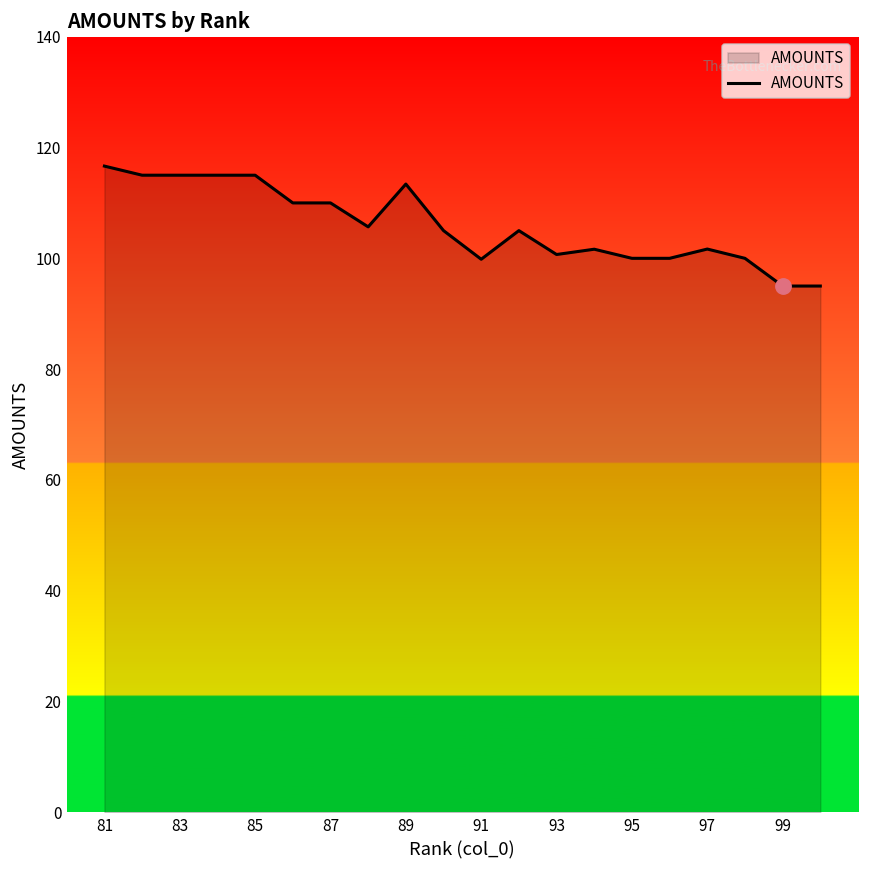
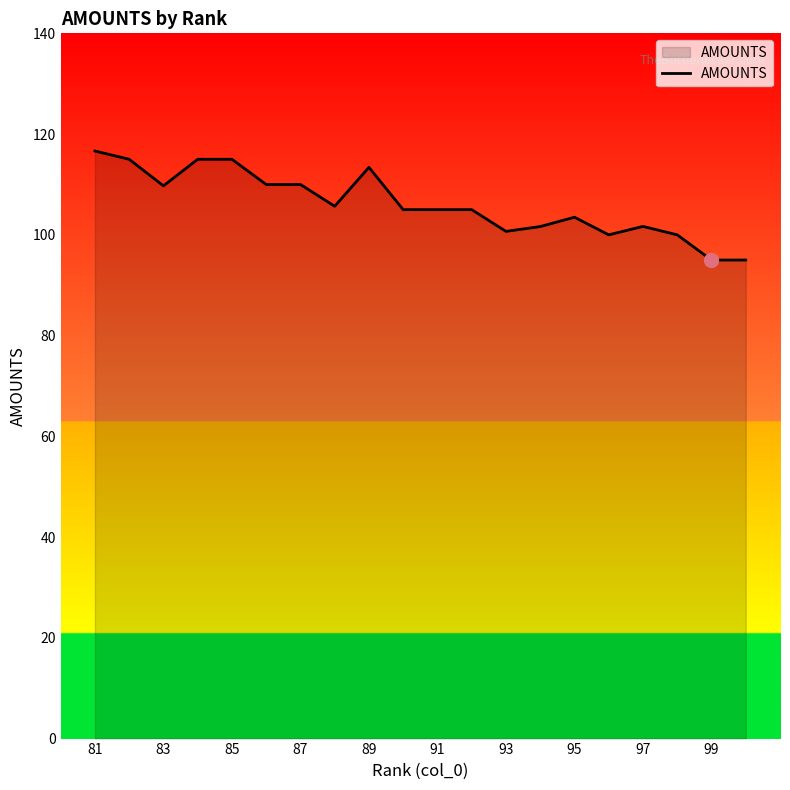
  {
    "AMOUNTS": {
      "81": 117,
-     "83": 115,
+     "83": 110,
      "85": 115,
      "87": 110,
      "89": 113,
-     "91": 100,
+     "91": 105,
      "93": 101,
-     "95": 100,
+     "95": 104,
      "97": 102
    }
  }
